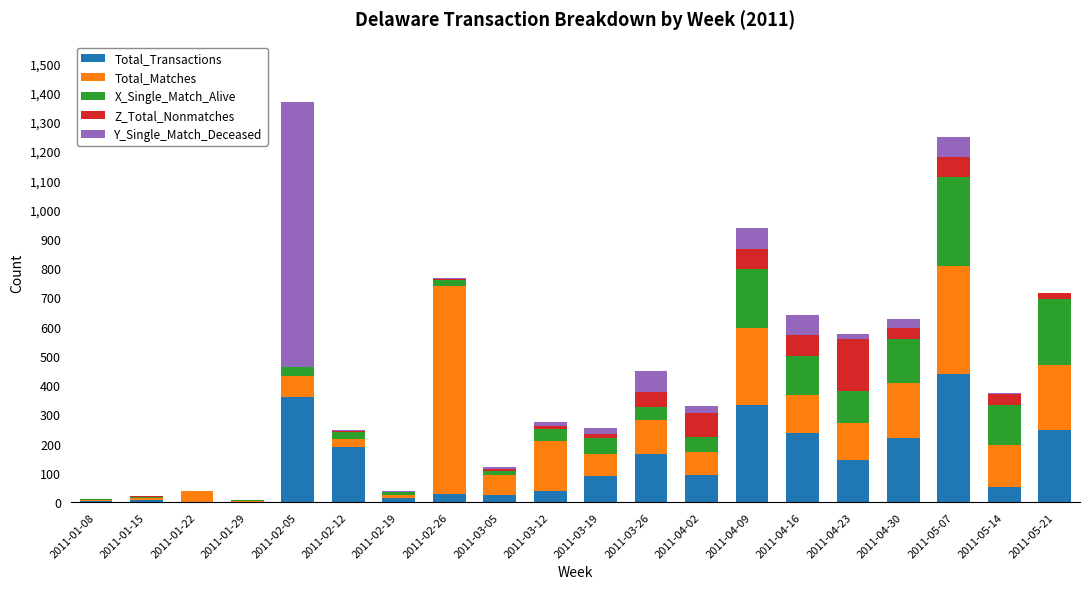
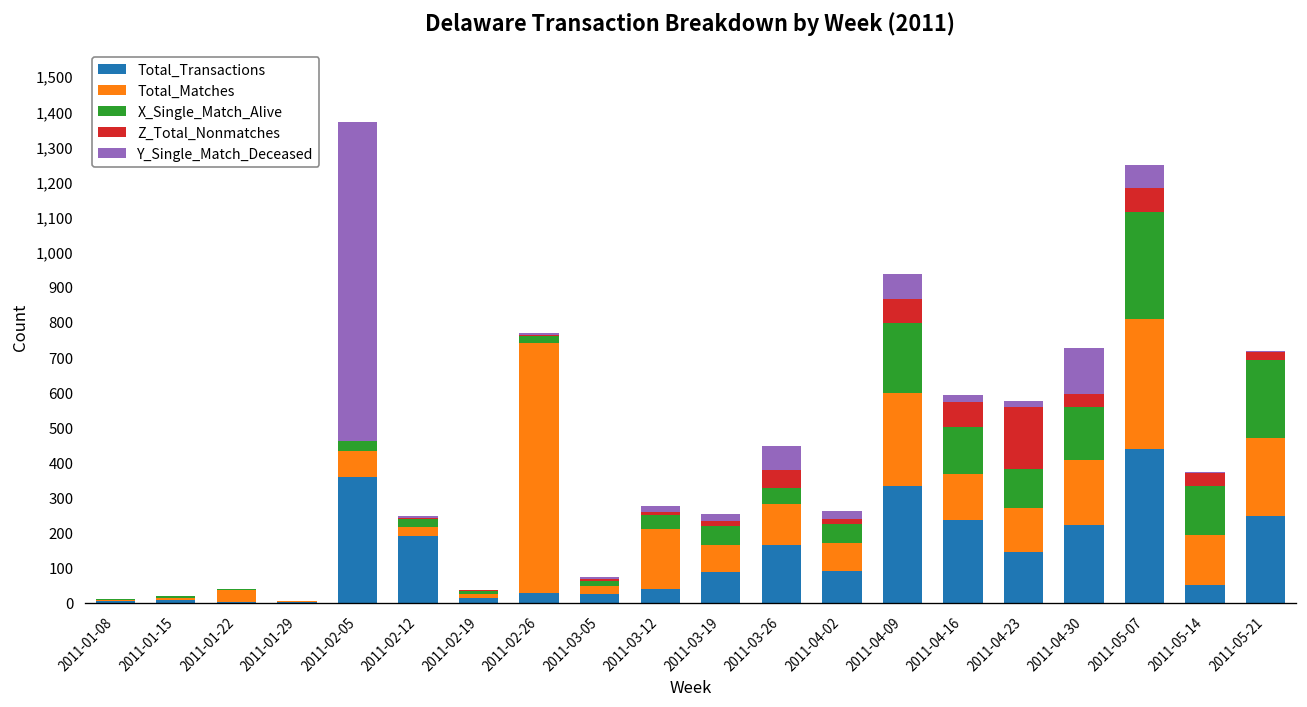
  {
    "Total_Transactions": {
      "2011-02-05": 360,
      "2011-02-12": 190,
      "2011-02-19": 10,
      "2011-02-26": 30,
      "2011-03-05": 30,
      "2011-03-12": 40,
      "2011-03-19": 90,
      "2011-03-26": 170,
      "2011-04-02": 90,
      "2011-04-09": 330,
      "2011-04-16": 240,
      "2011-04-23": 150,
      "2011-04-30": 220,
      "2011-05-07": 440,
      "2011-05-14": 50,
      "2011-05-21": 250
    },
    "Total_Matches": {
      "2011-01-22": 40,
      "2011-02-05": 80,
      "2011-02-12": 30,
      "2011-02-19": 10,
      "2011-02-26": 710,
-     "2011-03-05": 70,
+     "2011-03-05": 20,
      "2011-03-12": 170,
      "2011-03-19": 80,
      "2011-03-26": 120,
      "2011-04-02": 80,
      "2011-04-09": 260,
      "2011-04-16": 130,
      "2011-04-23": 130,
      "2011-04-30": 190,
      "2011-05-07": 370,
      "2011-05-14": 140,
      "2011-05-21": 220
    },
    "X_Single_Match_Alive": {
      "2011-02-05": 30,
      "2011-02-12": 20,
      "2011-02-19": 10,
      "2011-02-26": 20,
      "2011-03-05": 20,
      "2011-03-12": 40,
      "2011-03-19": 60,
      "2011-03-26": 50,
      "2011-04-02": 50,
      "2011-04-09": 200,
      "2011-04-16": 130,
      "2011-04-23": 110,
      "2011-04-30": 150,
      "2011-05-07": 300,
      "2011-05-14": 140,
      "2011-05-21": 220
    },
    "Z_Total_Nonmatches": {
      "2011-01-08": 0,
      "2011-01-22": 0,
      "2011-01-29": 0,
      "2011-02-05": 0,
      "2011-03-12": 10,
      "2011-03-19": 10,
      "2011-03-26": 50,
-     "2011-04-02": 80,
+     "2011-04-02": 10,
      "2011-04-09": 70,
      "2011-04-16": 70,
      "2011-04-23": 180,
      "2011-04-30": 40,
      "2011-05-07": 70,
      "2011-05-14": 40,
      "2011-05-21": 20
    },
    "Y_Single_Match_Deceased": {
      "2011-01-08": 0,
      "2011-01-15": 0,
      "2011-01-22": 0,
      "2011-01-29": 0,
      "2011-02-05": 910,
      "2011-03-12": 20,
      "2011-03-19": 20,
      "2011-03-26": 70,
      "2011-04-02": 20,
      "2011-04-09": 70,
-     "2011-04-16": 70,
+     "2011-04-16": 20,
      "2011-04-23": 20,
-     "2011-04-30": 30,
+     "2011-04-30": 130,
      "2011-05-07": 70
    }
  }
